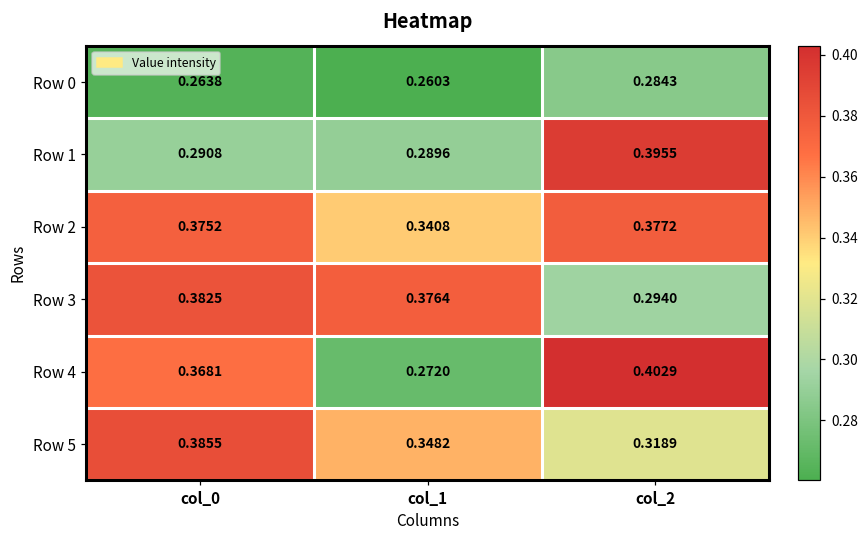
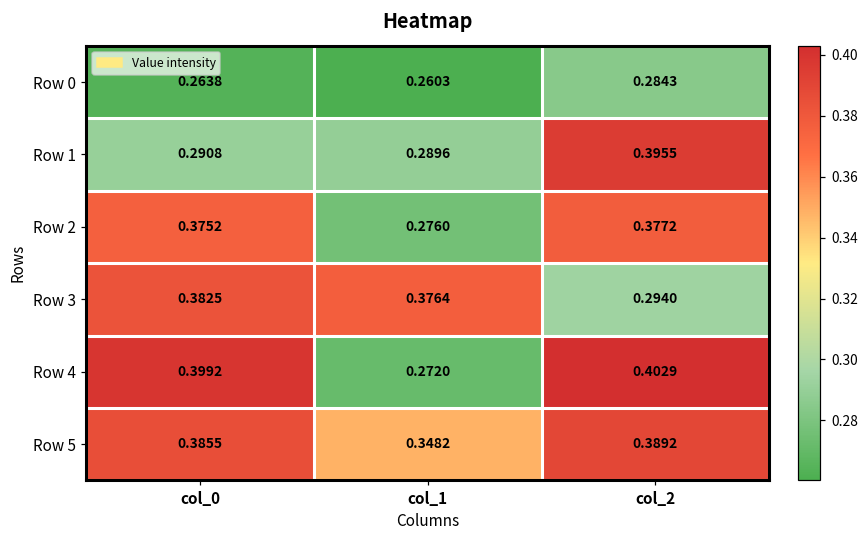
  {
    "Row 0": {
      "col_0": 0.2638,
      "col_1": 0.2603,
      "col_2": 0.2843
    },
    "Row 1": {
      "col_0": 0.2908,
      "col_1": 0.2896,
      "col_2": 0.3955
    },
    "Row 2": {
      "col_0": 0.3752,
-     "col_1": 0.3408,
+     "col_1": 0.2760,
      "col_2": 0.3772
    },
    "Row 3": {
      "col_0": 0.3825,
      "col_1": 0.3764,
      "col_2": 0.2940
    },
    "Row 4": {
-     "col_0": 0.3681,
+     "col_0": 0.3992,
      "col_1": 0.2720,
      "col_2": 0.4029
    },
    "Row 5": {
      "col_0": 0.3855,
      "col_1": 0.3482,
-     "col_2": 0.3189
+     "col_2": 0.3892
    }
  }
